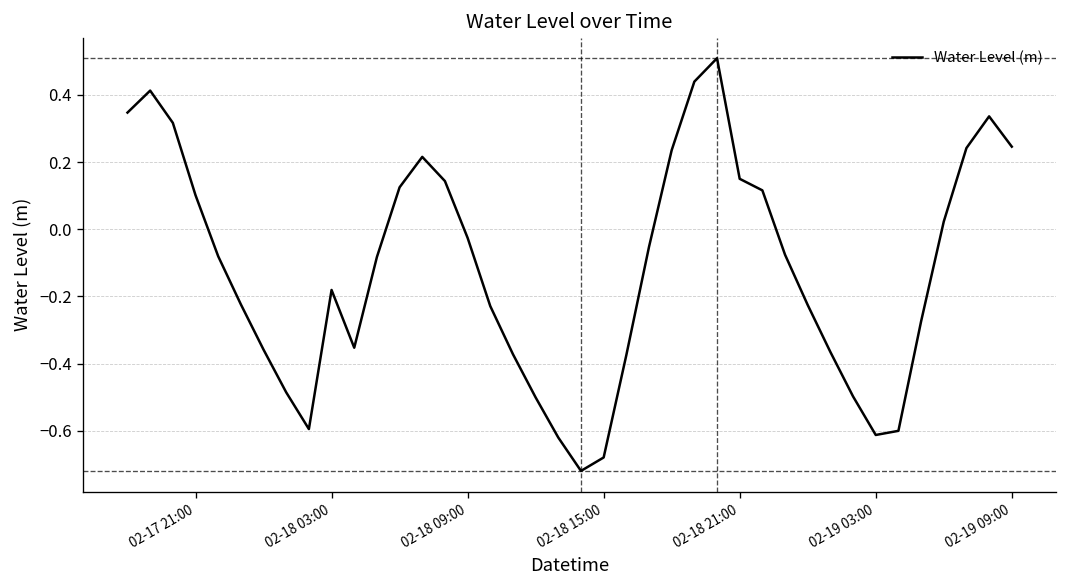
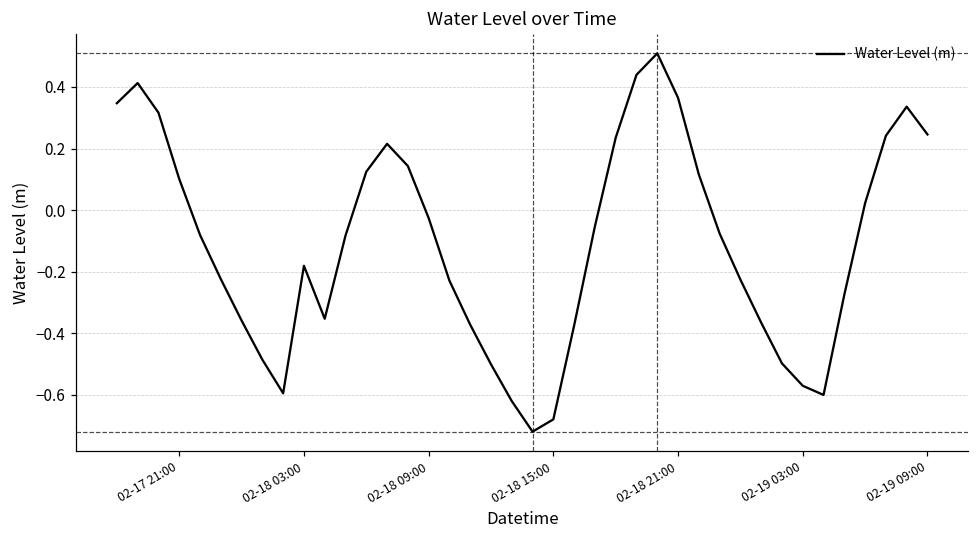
  {
    "02-17 21:00": 0.10,
    "02-18 03:00": -0.18,
    "02-18 09:00": -0.03,
    "02-18 15:00": -0.68,
-   "02-18 21:00": 0.15,
-   "02-19 03:00": -0.61,
+   "02-18 21:00": 0.36,
+   "02-19 03:00": -0.57,
    "02-19 09:00": 0.25
  }
